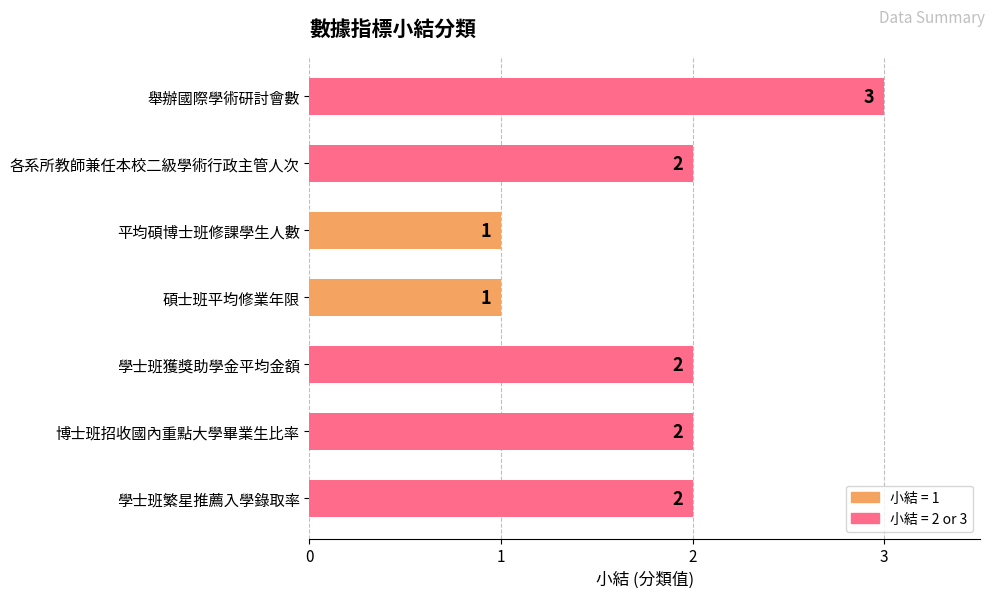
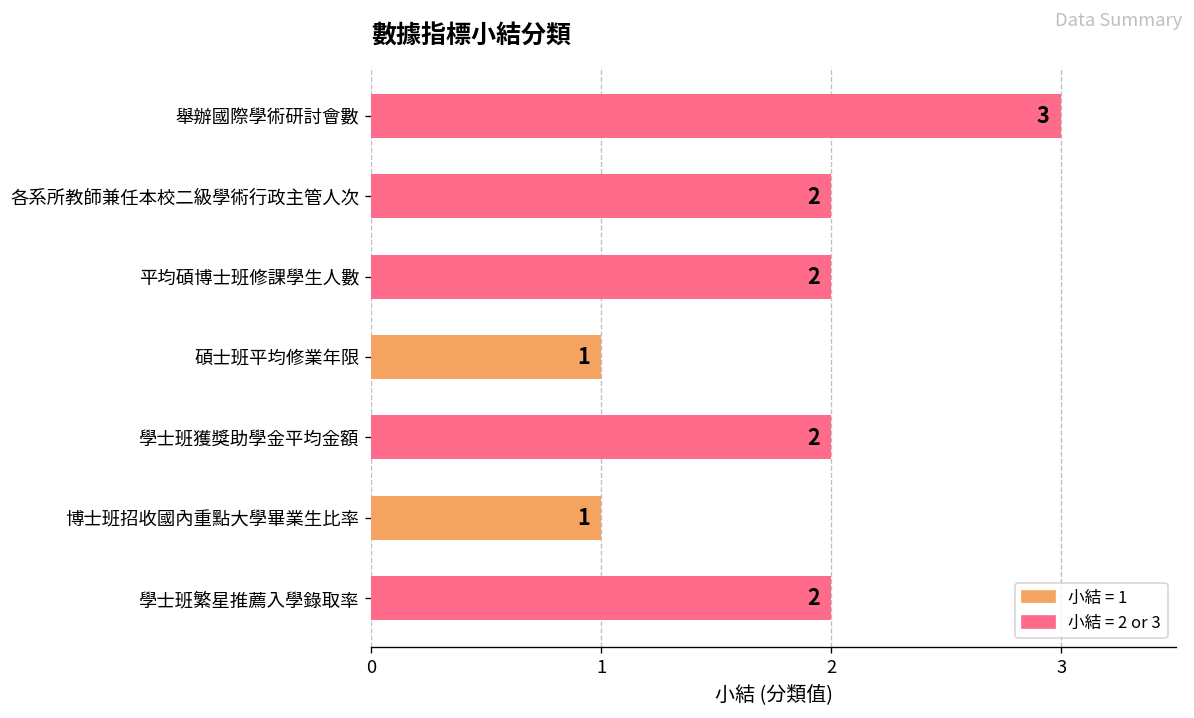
  {
    "舉辦國際學術研討會數": 3,
    "各系所教師兼任本校二級學術行政主管人次": 2,
-   "平均碩博士班修課學生人數": 1,
+   "平均碩博士班修課學生人數": 2,
    "碩士班平均修業年限": 1,
    "學士班獲獎助學金平均金額": 2,
-   "博士班招收國內重點大學畢業生比率": 2,
+   "博士班招收國內重點大學畢業生比率": 1,
    "學士班繁星推薦入學錄取率": 2
  }
